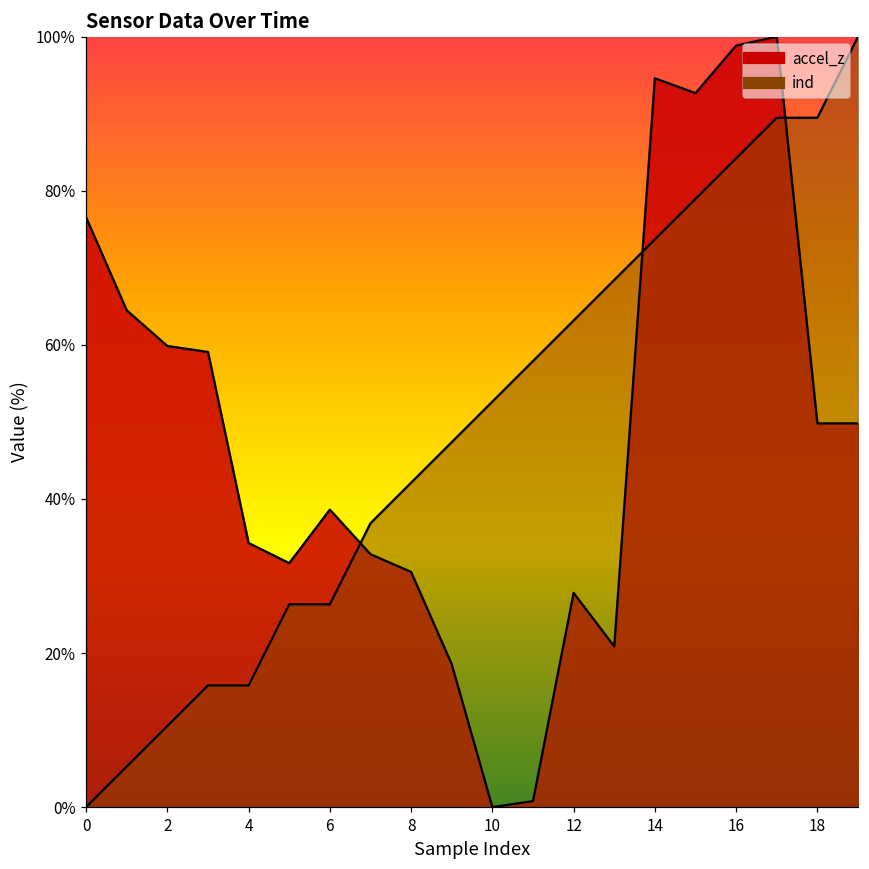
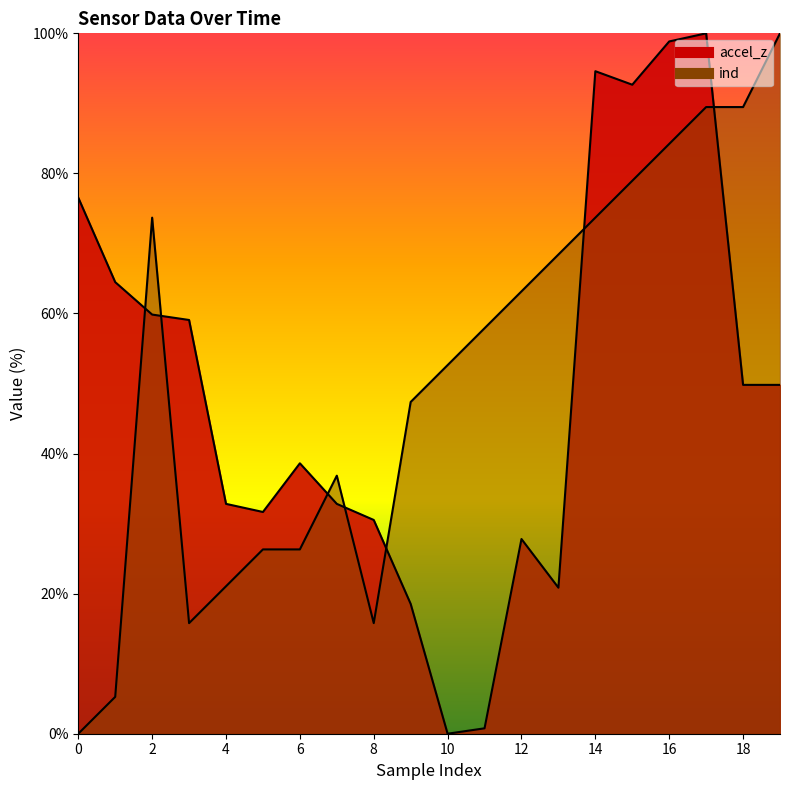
  {
    "accel_z": {
      "0": "77%",
      "2": "60%",
-     "4": "34%",
+     "4": "33%",
      "6": "39%",
      "8": "31%",
      "10": "0%",
      "12": "28%",
      "14": "95%",
      "16": "99%",
      "18": "50%"
    },
    "ind": {
      "0": "0%",
-     "2": "11%",
-     "4": "16%",
+     "2": "74%",
+     "4": "21%",
      "6": "26%",
-     "8": "42%",
+     "8": "16%",
      "10": "53%",
      "12": "63%",
      "14": "74%",
      "16": "84%",
      "18": "89%"
    }
  }
